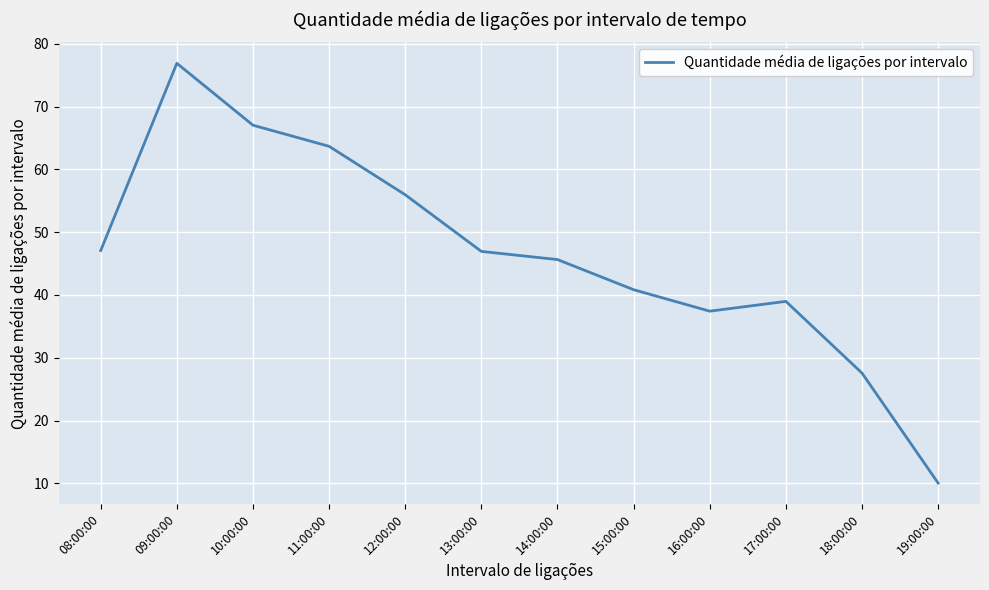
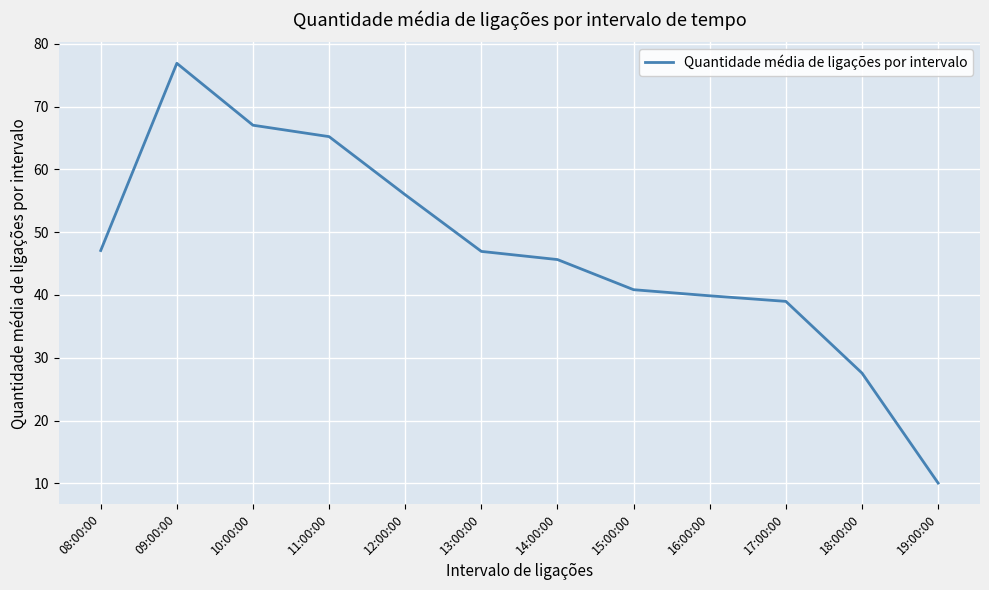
  {
    "08:00:00": 47,
    "09:00:00": 77,
    "10:00:00": 67,
-   "11:00:00": 64,
+   "11:00:00": 65,
    "12:00:00": 56,
    "13:00:00": 47,
    "14:00:00": 46,
    "15:00:00": 41,
-   "16:00:00": 37,
+   "16:00:00": 40,
    "17:00:00": 39,
    "18:00:00": 28,
    "19:00:00": 10
  }
